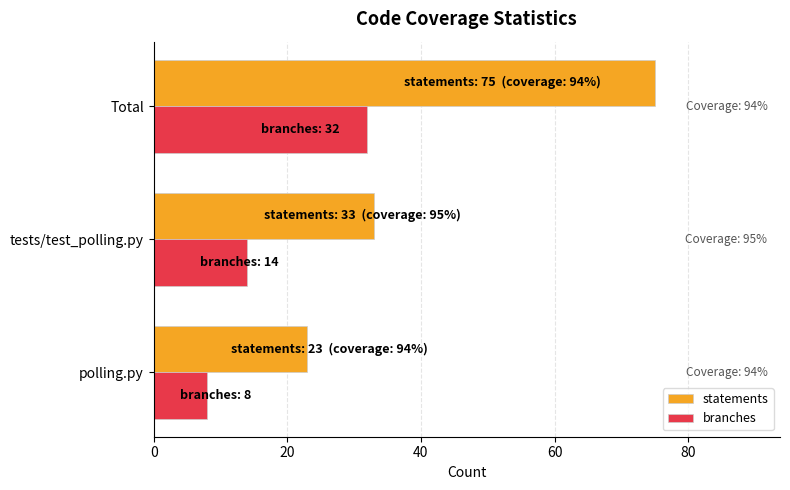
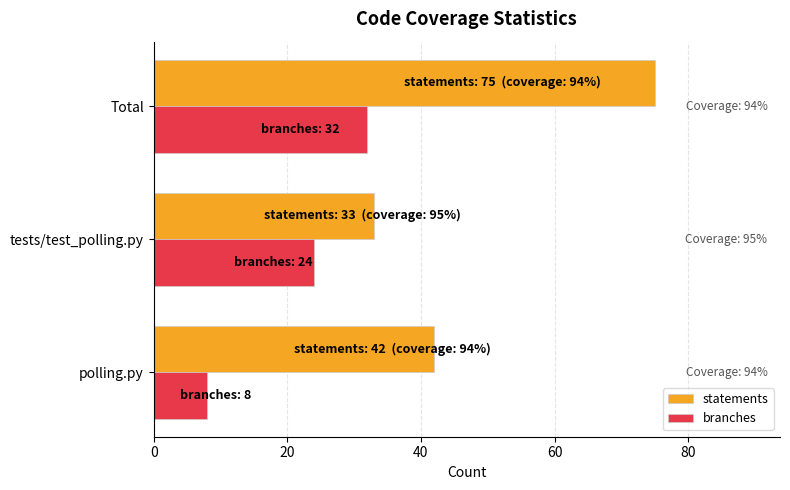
  {
    "statements": {
      "Total": 75,
      "tests/test_polling.py": 33,
-     "polling.py": 23
+     "polling.py": 42
    },
    "branches": {
      "Total": 32,
-     "tests/test_polling.py": 14,
+     "tests/test_polling.py": 24,
      "polling.py": 8
    }
  }
